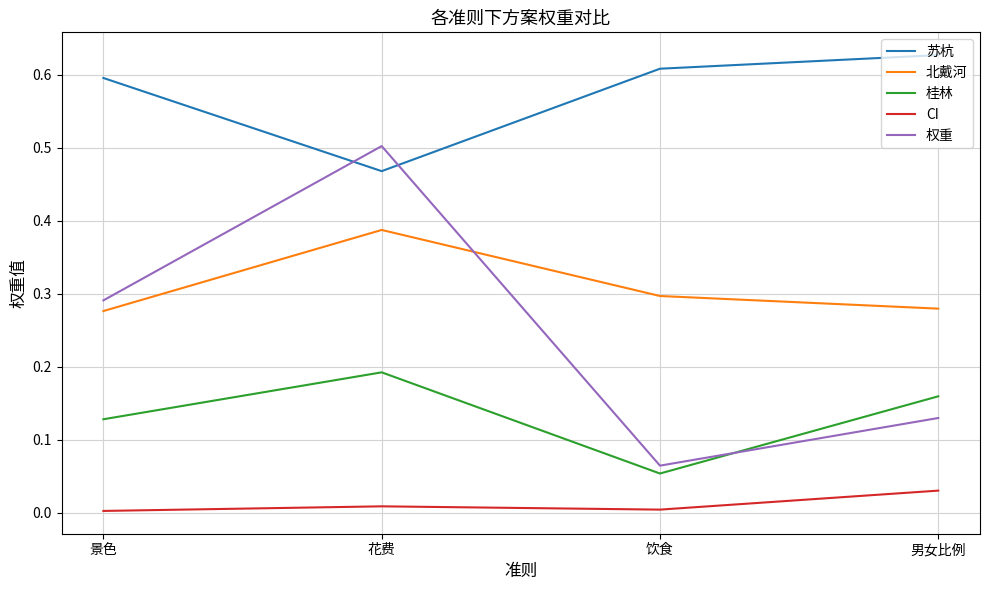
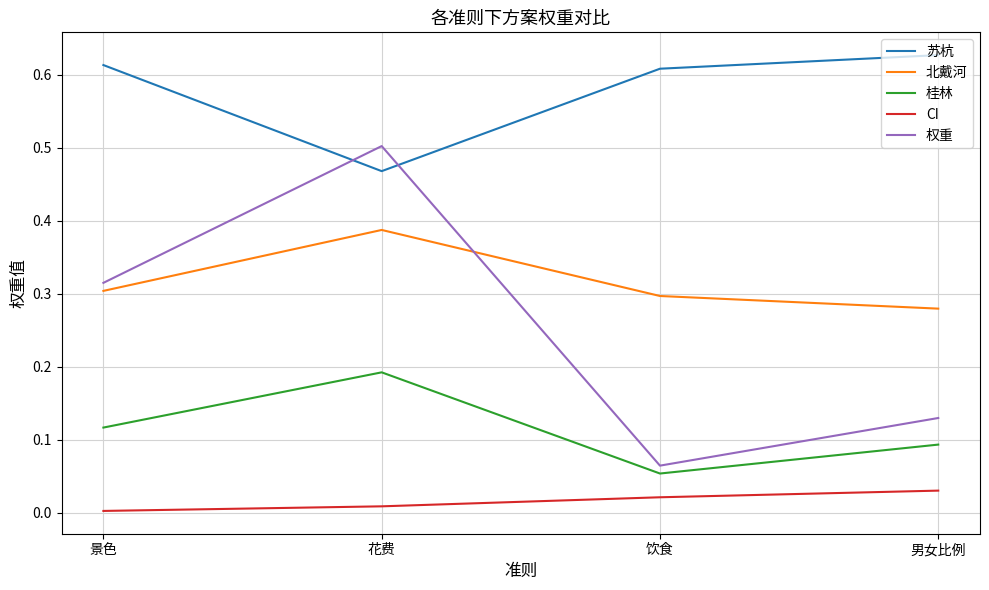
  {
    "苏杭": {
-     "景色": 0.60,
+     "景色": 0.61,
      "花费": 0.47,
      "饮食": 0.61
    },
    "北戴河": {
-     "景色": 0.28,
+     "景色": 0.30,
      "花费": 0.39,
      "饮食": 0.30,
      "男女比例": 0.28
    },
    "桂林": {
-     "景色": 0.13,
+     "景色": 0.12,
      "花费": 0.19,
      "饮食": 0.05,
-     "男女比例": 0.16
+     "男女比例": 0.09
    },
    "CI": {
      "景色": 0.00,
      "花费": 0.01,
-     "饮食": 0.00,
+     "饮食": 0.02,
      "男女比例": 0.03
    },
    "权重": {
-     "景色": 0.29,
+     "景色": 0.32,
      "花费": 0.50,
      "饮食": 0.06,
      "男女比例": 0.13
    }
  }
